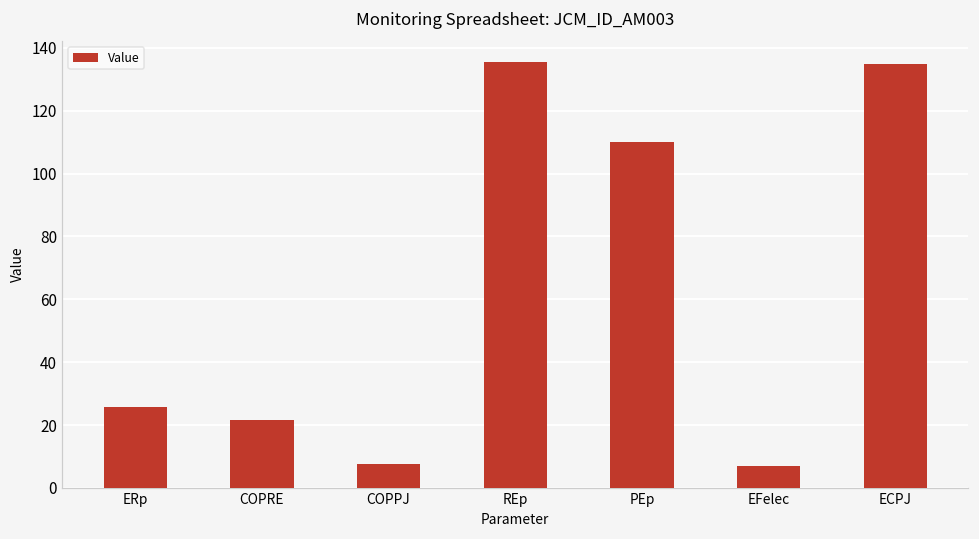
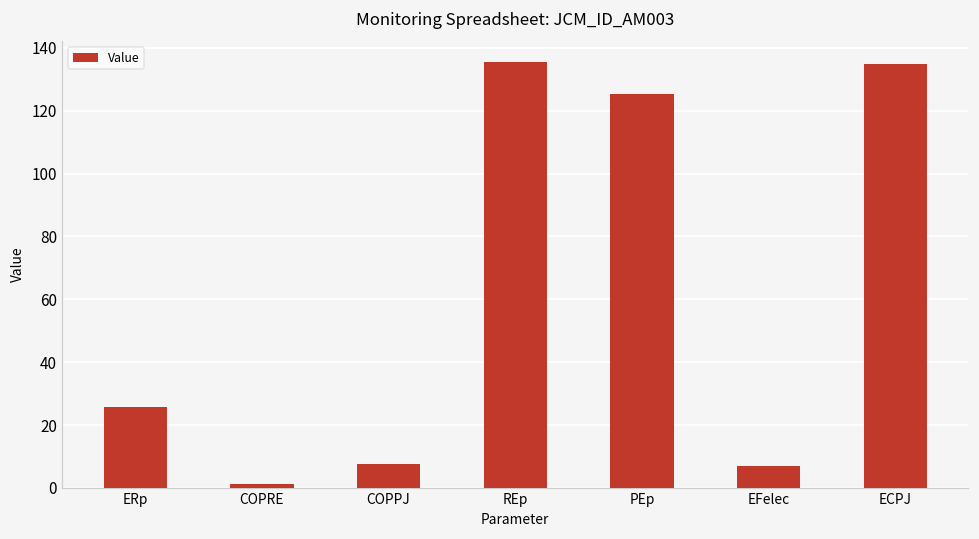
  {
    "ERp": 26,
-   "COPRE": 22,
+   "COPRE": 1,
    "COPPJ": 8,
    "REp": 136,
-   "PEp": 110,
+   "PEp": 125,
    "EFelec": 7,
    "ECPJ": 135
  }
